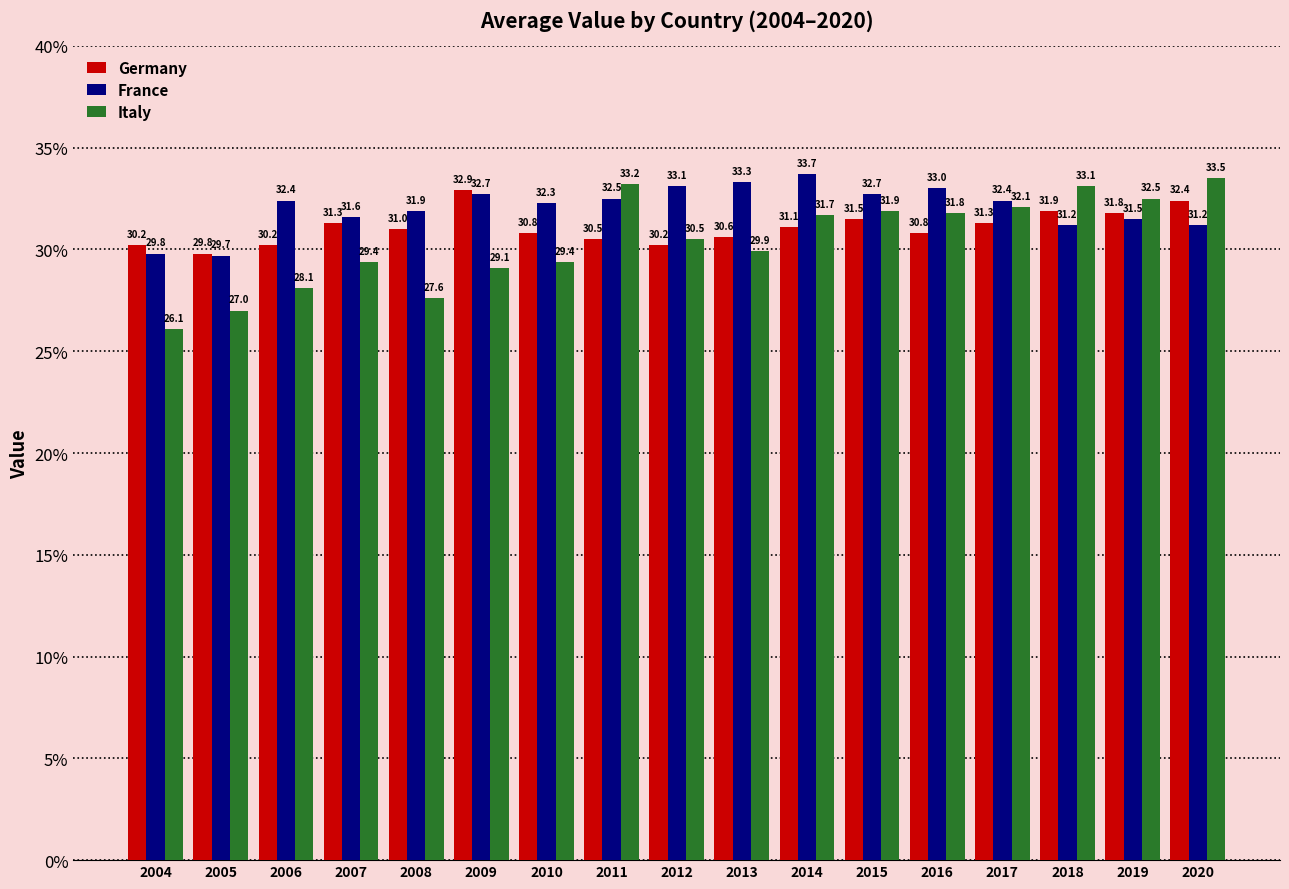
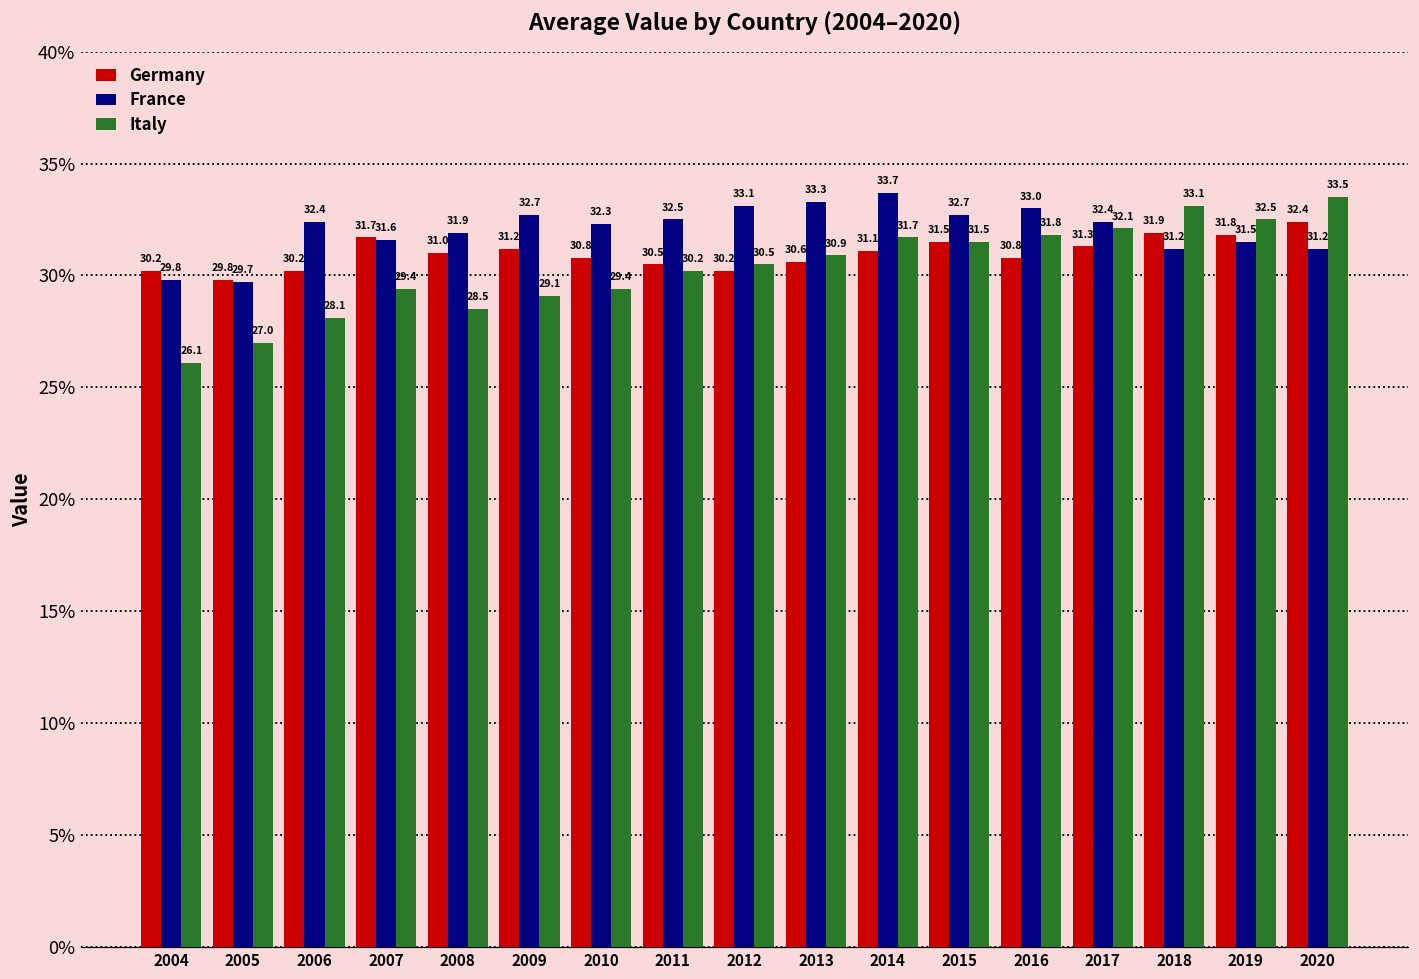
  {
    "Germany": {
      "2004": 30.2,
      "2005": 29.8,
      "2006": 30.2,
-     "2007": 31.3,
+     "2007": 31.7,
      "2008": 31.0,
-     "2009": 32.9,
+     "2009": 31.2,
      "2010": 30.8,
      "2011": 30.5,
      "2012": 30.2,
      "2013": 30.6,
      "2014": 31.1,
      "2015": 31.5,
      "2016": 30.8,
      "2017": 31.3,
      "2018": 31.9,
      "2019": 31.8,
      "2020": 32.4
    },
    "France": {
      "2004": 29.8,
      "2005": 29.7,
      "2006": 32.4,
      "2007": 31.6,
      "2008": 31.9,
      "2009": 32.7,
      "2010": 32.3,
      "2011": 32.5,
      "2012": 33.1,
      "2013": 33.3,
      "2014": 33.7,
      "2015": 32.7,
      "2016": 33.0,
      "2017": 32.4,
      "2018": 31.2,
      "2019": 31.5,
      "2020": 31.2
    },
    "Italy": {
      "2004": 26.1,
      "2005": 27.0,
      "2006": 28.1,
      "2007": 29.4,
-     "2008": 27.6,
+     "2008": 28.5,
      "2009": 29.1,
      "2010": 29.4,
-     "2011": 33.2,
+     "2011": 30.2,
      "2012": 30.5,
-     "2013": 29.9,
+     "2013": 30.9,
      "2014": 31.7,
-     "2015": 31.9,
+     "2015": 31.5,
      "2016": 31.8,
      "2017": 32.1,
      "2018": 33.1,
      "2019": 32.5,
      "2020": 33.5
    }
  }
